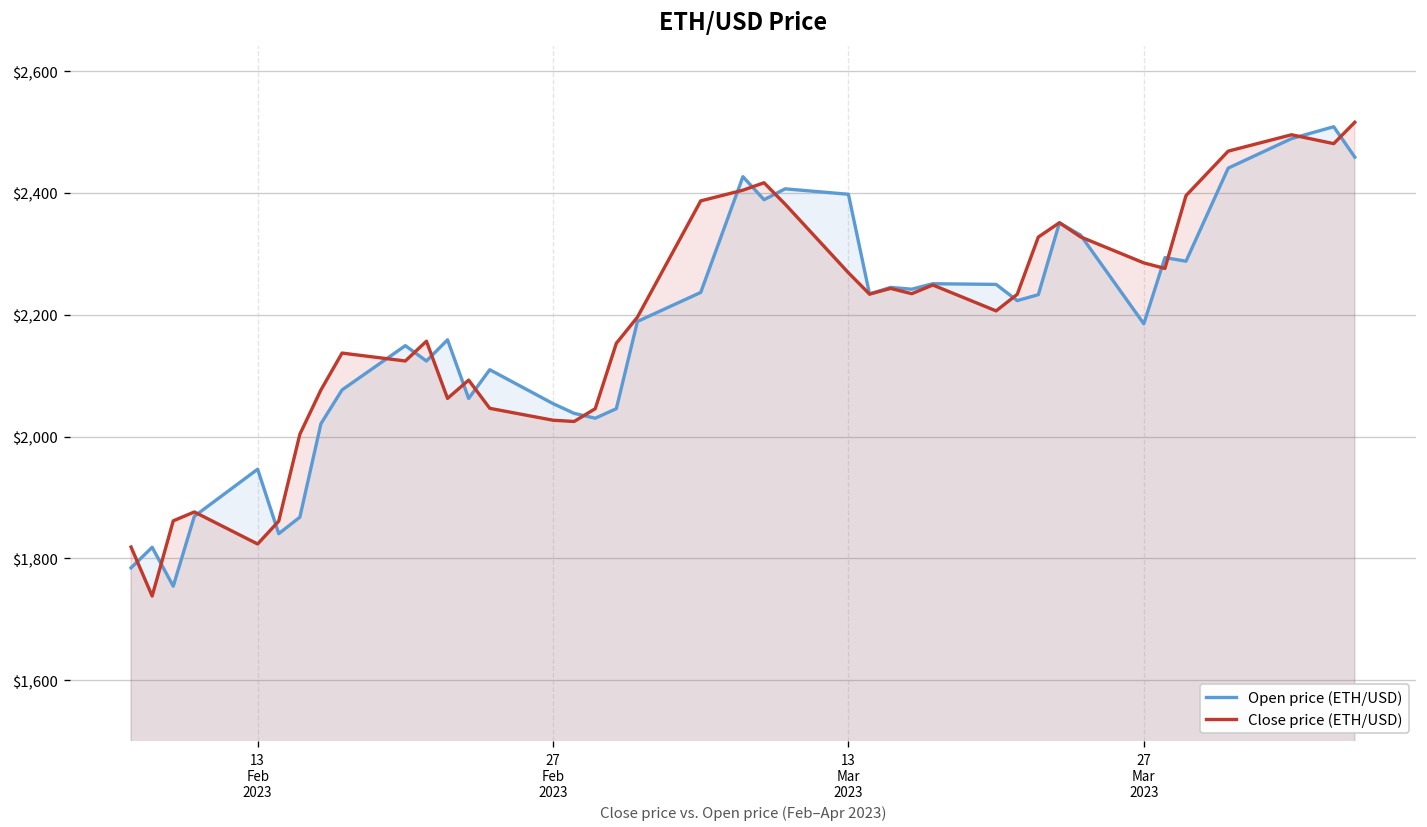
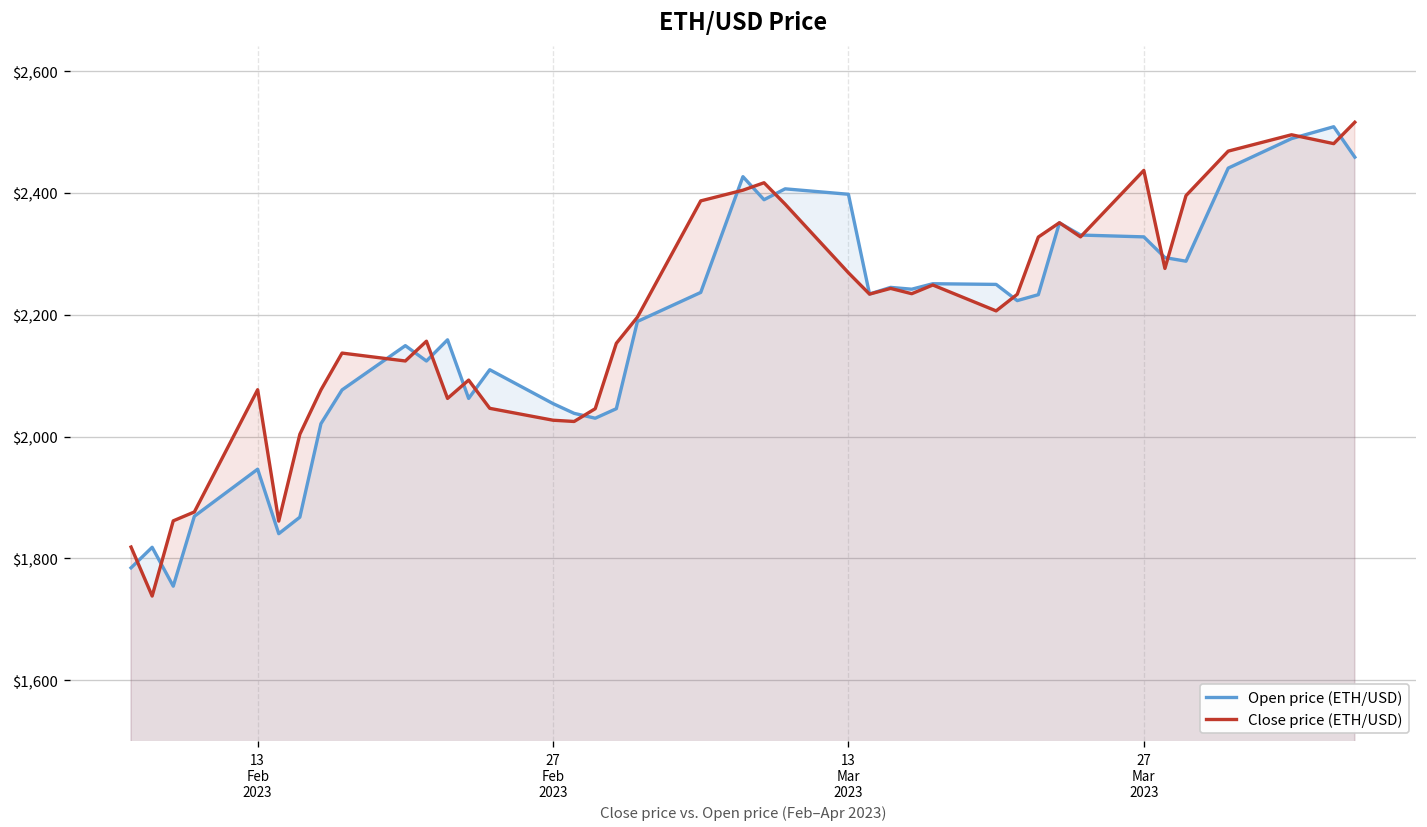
  {
    "Open price (ETH/USD)": {
      "13 Feb 2023": "$1,950",
      "27 Feb 2023": "$2,050",
      "13 Mar 2023": "$2,400",
-     "27 Mar 2023": "$2,190"
+     "27 Mar 2023": "$2,330"
    },
    "Close price (ETH/USD)": {
-     "13 Feb 2023": "$1,820",
+     "13 Feb 2023": "$2,080",
      "27 Feb 2023": "$2,030",
      "13 Mar 2023": "$2,270",
-     "27 Mar 2023": "$2,290"
+     "27 Mar 2023": "$2,440"
    }
  }
